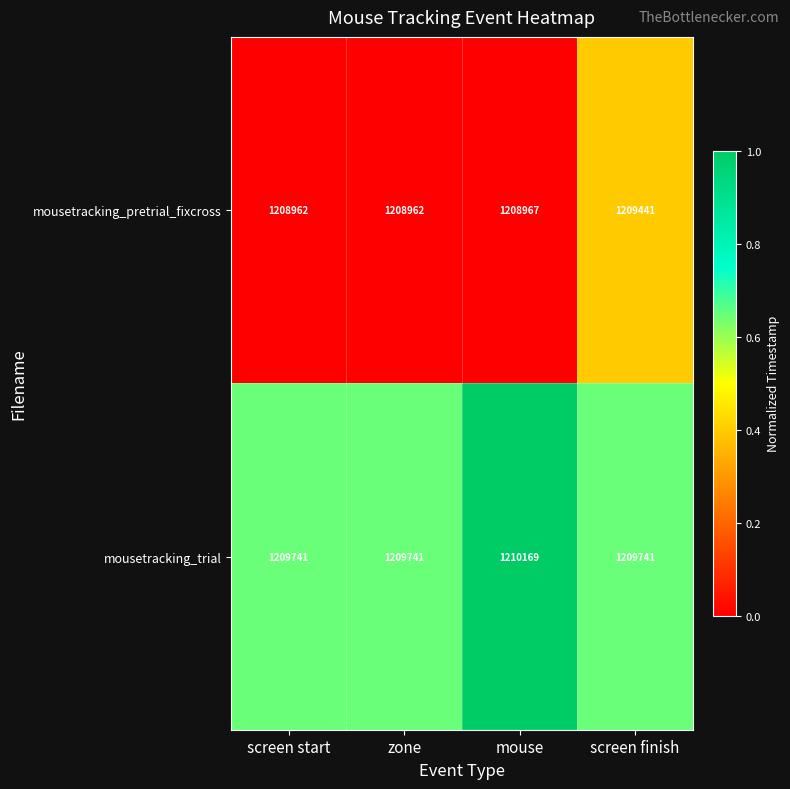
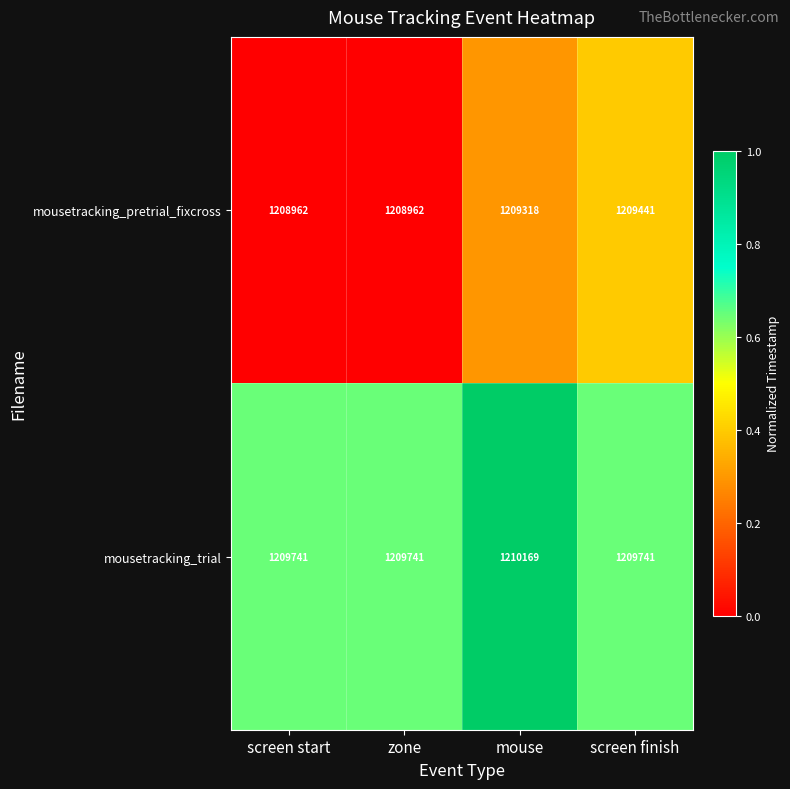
  {
    "mousetracking_pretrial_fixcross": {
      "screen start": 1208962,
      "zone": 1208962,
-     "mouse": 1208967,
+     "mouse": 1209318,
      "screen finish": 1209441
    },
    "mousetracking_trial": {
      "screen start": 1209741,
      "zone": 1209741,
      "mouse": 1210169,
      "screen finish": 1209741
    }
  }
